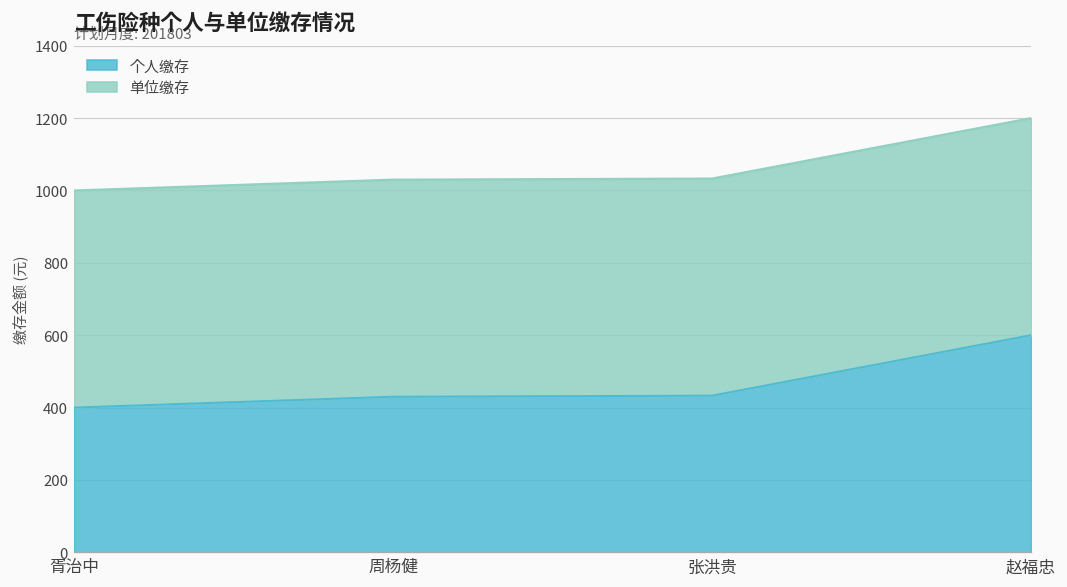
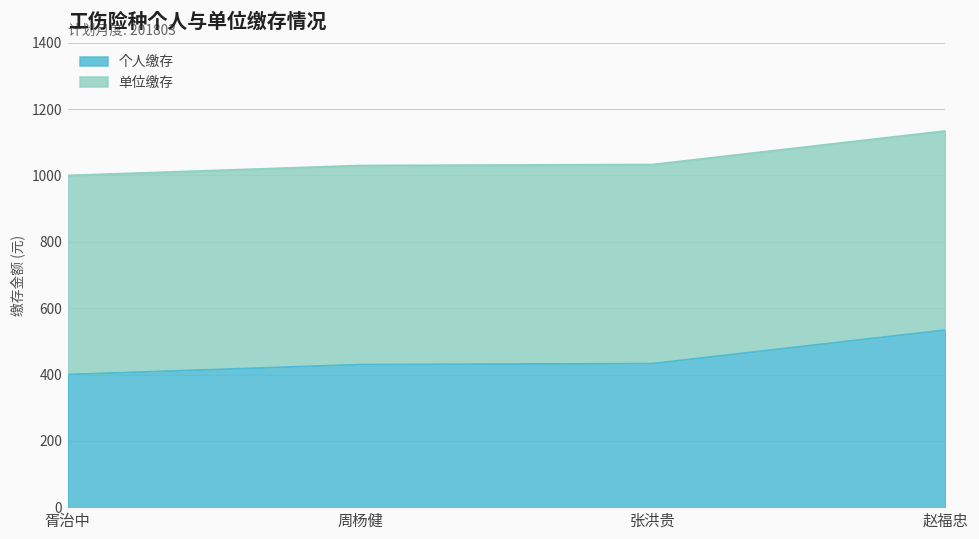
  {
    "个人缴存": {
      "胥治中": 400,
      "周杨健": 430,
      "张洪贵": 430,
-     "赵福忠": 600
+     "赵福忠": 530
    },
    "单位缴存": {
      "胥治中": 600,
      "周杨健": 600,
      "张洪贵": 600,
      "赵福忠": 600
    }
  }
